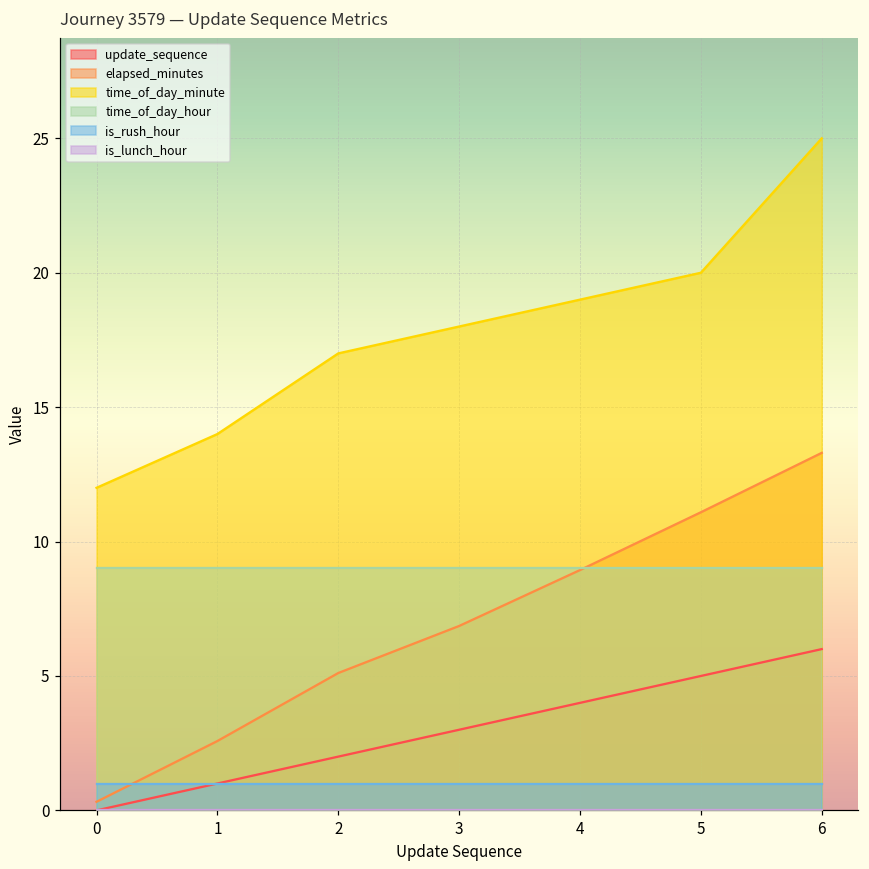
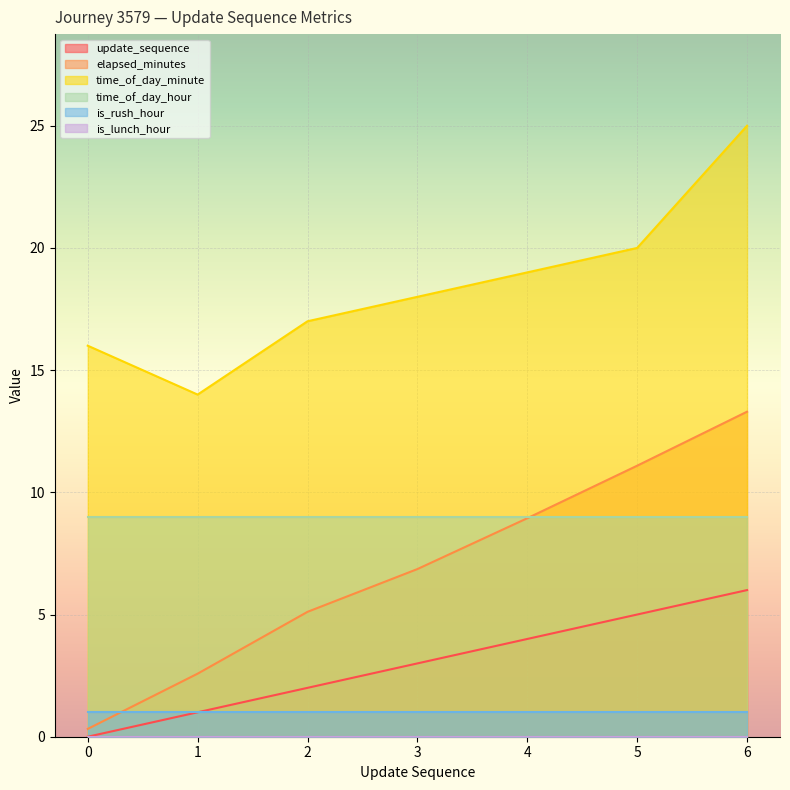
  {
    "time_of_day_minute": {
-     "0": 12,
+     "0": 16,
      "1": 14,
      "2": 17,
      "3": 18,
      "4": 19,
      "5": 20,
      "6": 25
    },
    "time_of_day_hour": {
      "0": 9,
      "1": 9,
      "2": 9,
      "3": 9,
      "5": 9,
      "6": 9
    },
    "is_rush_hour": {
      "0": 1,
      "2": 1,
      "3": 1,
      "4": 1,
      "5": 1,
      "6": 1
    },
    "is_lunch_hour": {
      "1": 0,
      "2": 0,
      "3": 0,
      "4": 0,
      "5": 0,
      "6": 0
    }
  }
